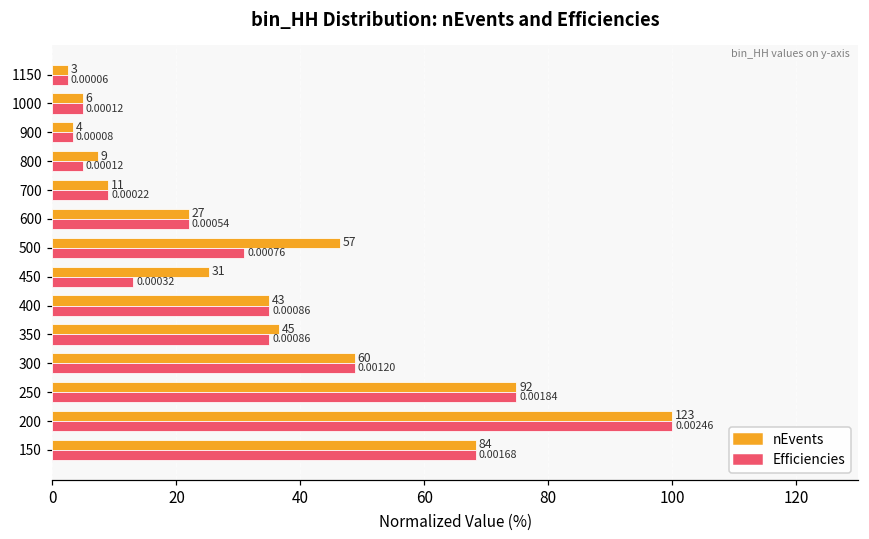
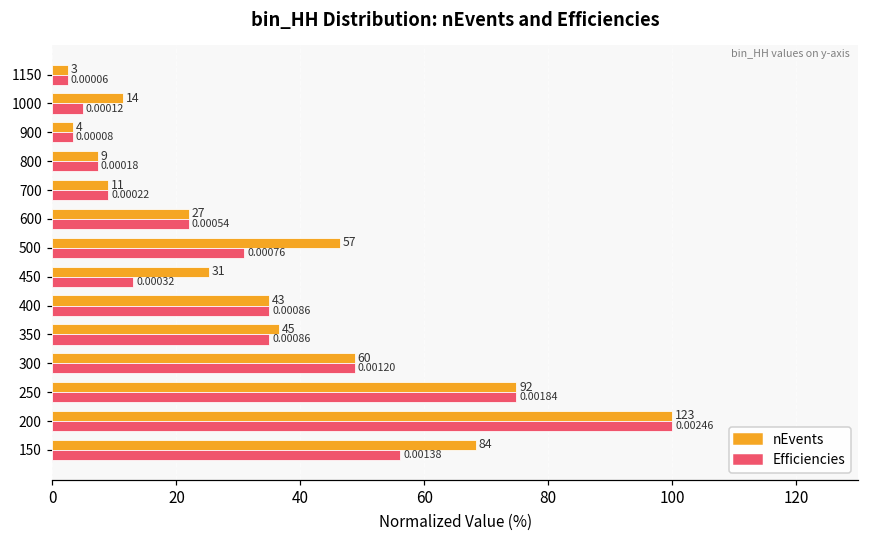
  {
    "nEvents": {
-     "1000": 6,
+     "1000": 14,
      "700": 9
    },
    "Efficiencies": {
-     "800": 0.00012,
+     "800": 0.00018,
      "500": 31,
-     "150": 0.00168
+     "150": 0.00138
    }
  }
